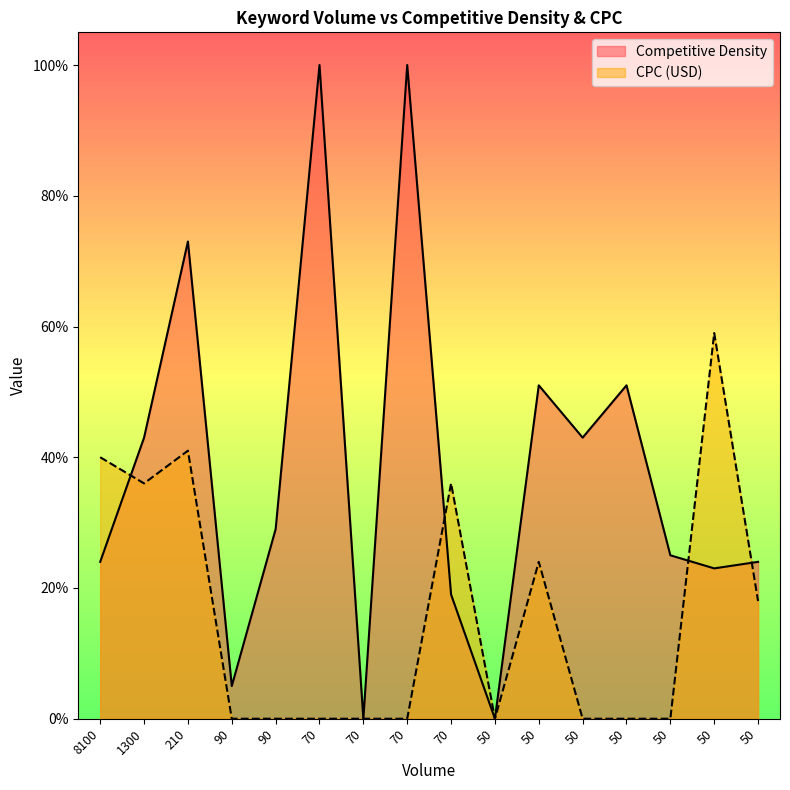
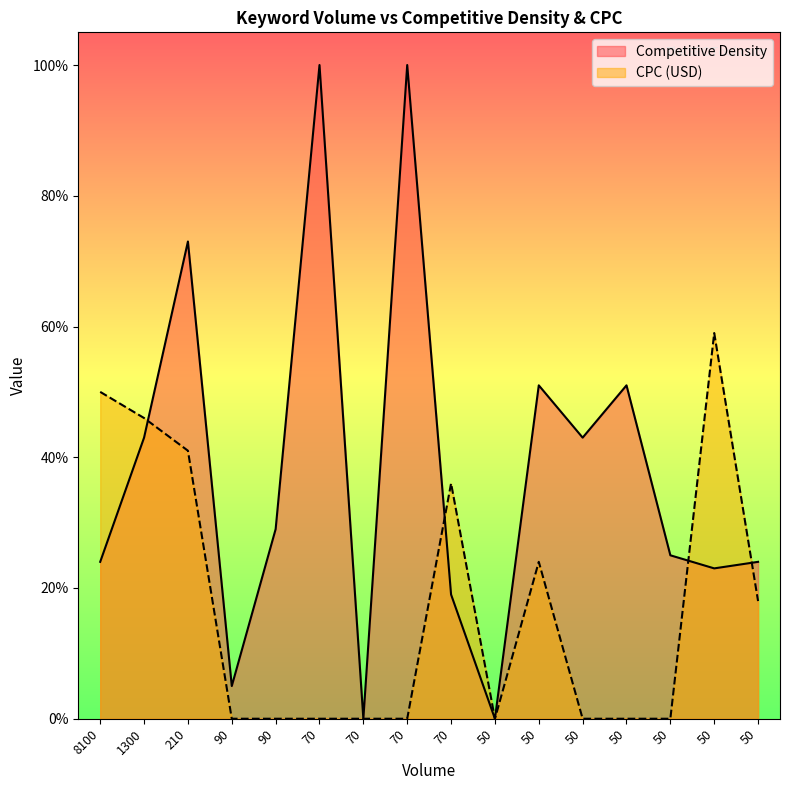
  {
    "Competitive Density": {
      "8100": "24%",
      "1300": "43%",
      "210": "73%"
    },
    "CPC (USD)": {
-     "8100": "40%",
-     "1300": "36%",
+     "8100": "50%",
+     "1300": "46%",
      "210": "41%"
    }
  }
